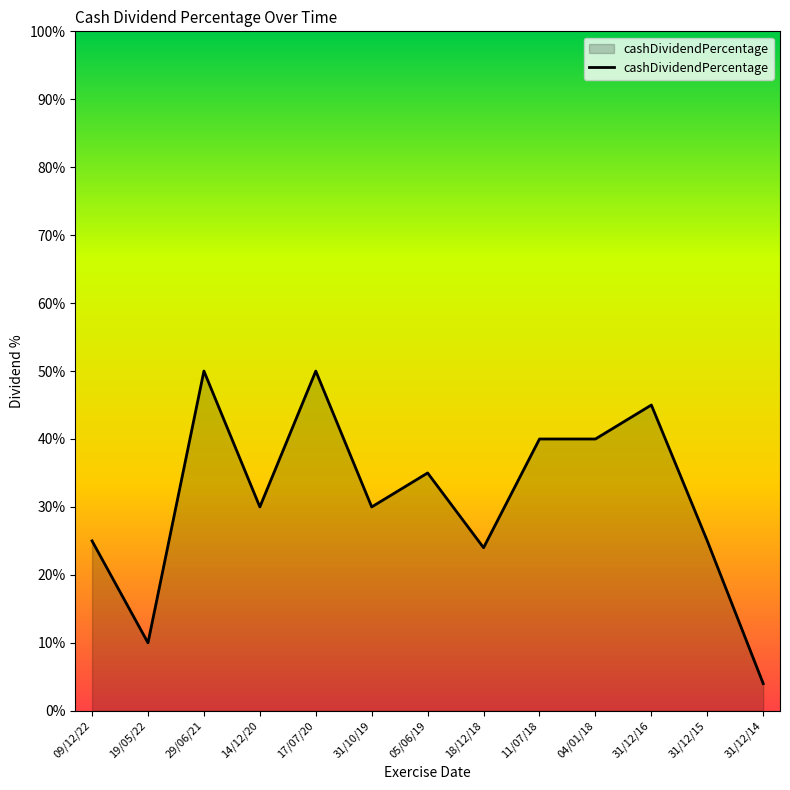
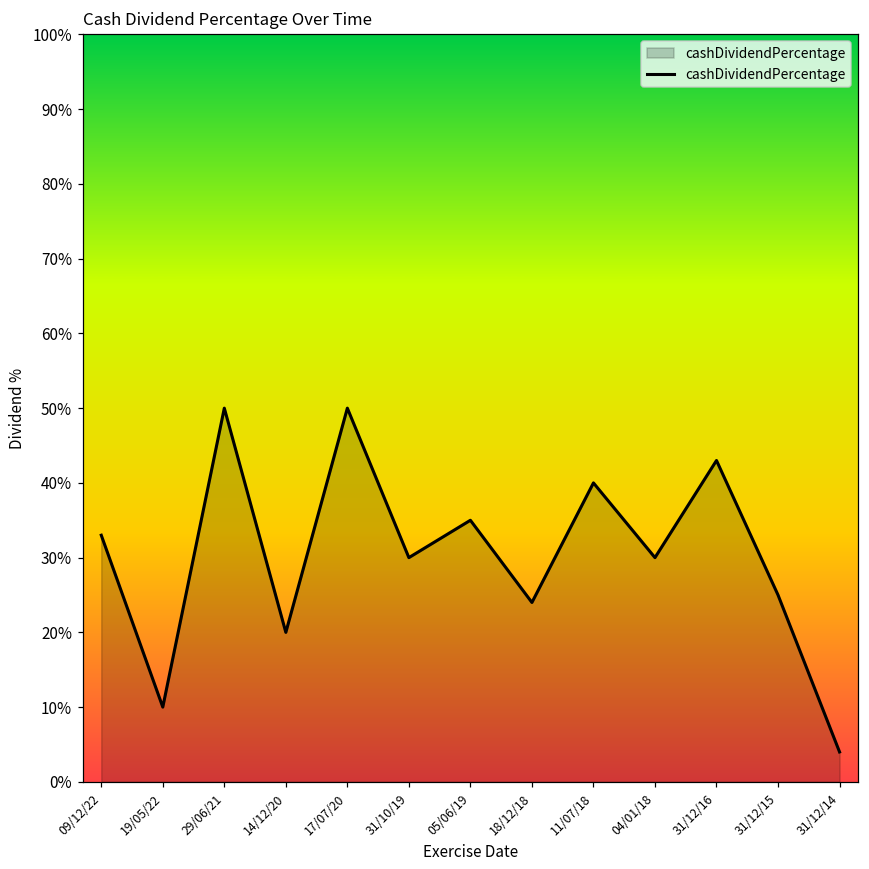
  {
-   "09/12/22": "25%",
+   "09/12/22": "33%",
    "19/05/22": "10%",
    "29/06/21": "50%",
-   "14/12/20": "30%",
+   "14/12/20": "20%",
    "17/07/20": "50%",
    "31/10/19": "30%",
    "05/06/19": "35%",
    "18/12/18": "24%",
    "11/07/18": "40%",
-   "04/01/18": "40%",
-   "31/12/16": "45%",
+   "04/01/18": "30%",
+   "31/12/16": "43%",
    "31/12/15": "25%",
    "31/12/14": "4%"
  }
